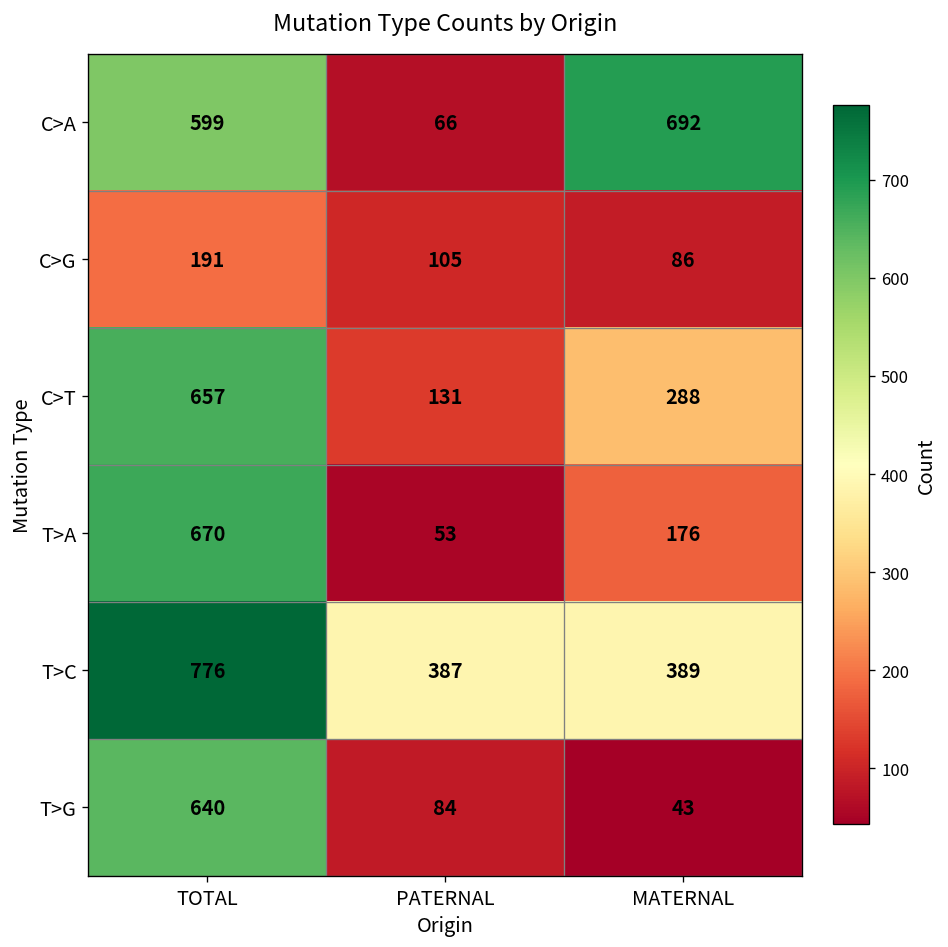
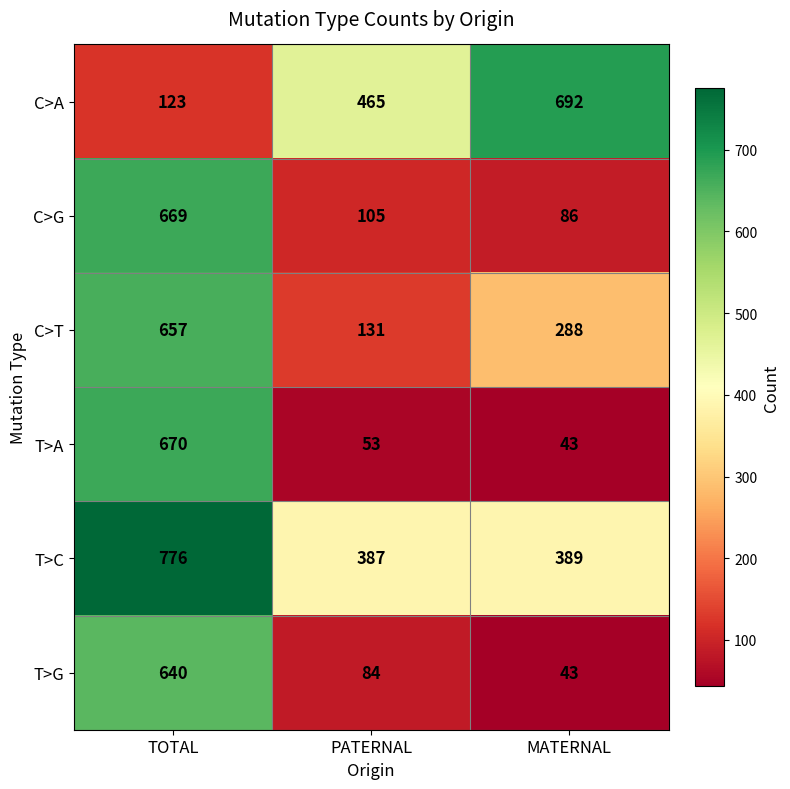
  {
    "C>A": {
-     "TOTAL": 599,
-     "PATERNAL": 66,
+     "TOTAL": 123,
+     "PATERNAL": 465,
      "MATERNAL": 692
    },
    "C>G": {
-     "TOTAL": 191,
+     "TOTAL": 669,
      "PATERNAL": 105,
      "MATERNAL": 86
    },
    "C>T": {
      "TOTAL": 657,
      "PATERNAL": 131,
      "MATERNAL": 288
    },
    "T>A": {
      "TOTAL": 670,
      "PATERNAL": 53,
-     "MATERNAL": 176
+     "MATERNAL": 43
    },
    "T>C": {
      "TOTAL": 776,
      "PATERNAL": 387,
      "MATERNAL": 389
    },
    "T>G": {
      "TOTAL": 640,
      "PATERNAL": 84,
      "MATERNAL": 43
    }
  }
